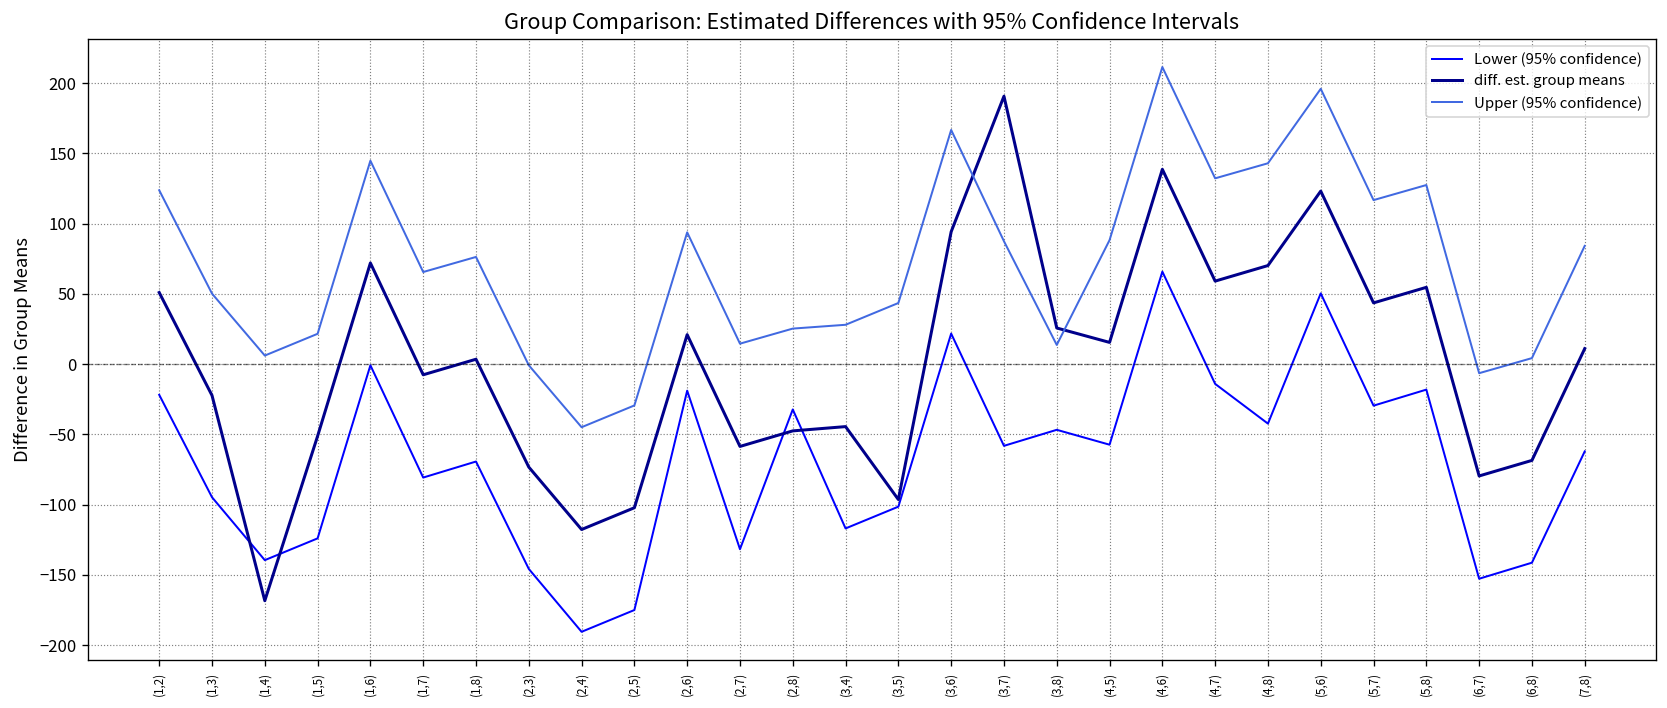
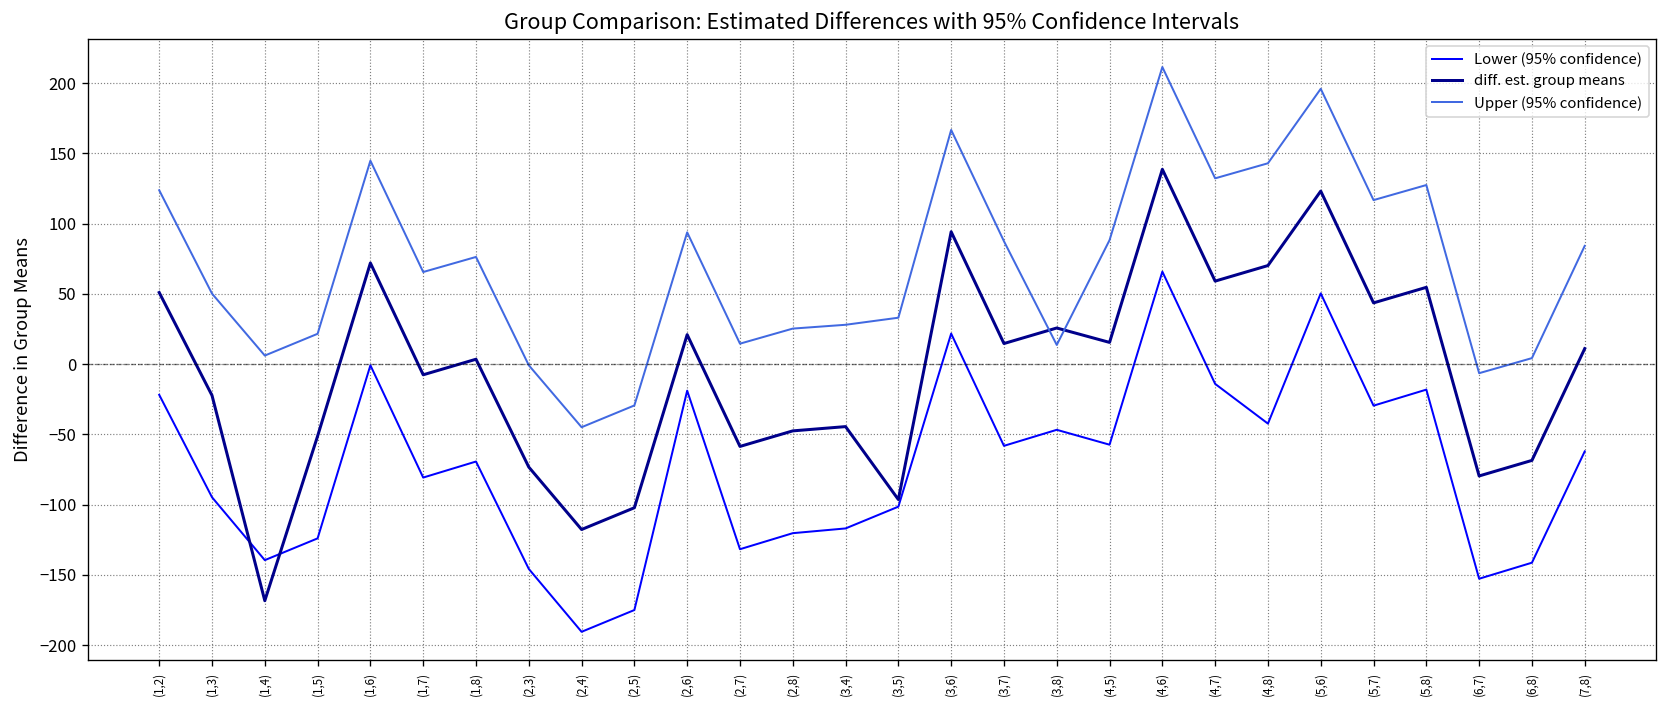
  {
    "Lower (95% confidence)": {
      "(1,2)": -22,
      "(1,3)": -95,
      "(1,4)": -140,
      "(1,5)": -124,
      "(1,6)": -1,
      "(1,7)": -81,
      "(1,8)": -69,
      "(2,3)": -146,
      "(2,4)": -191,
      "(2,5)": -175,
      "(2,6)": -19,
      "(2,7)": -132,
-     "(2,8)": -32,
+     "(2,8)": -120,
      "(3,4)": -117,
      "(3,5)": -101,
      "(3,6)": 22,
      "(3,7)": -58,
      "(3,8)": -47,
      "(4,5)": -57,
      "(4,6)": 66,
      "(4,7)": -14,
      "(4,8)": -42,
      "(5,6)": 50,
      "(5,7)": -30,
      "(5,8)": -18,
      "(6,7)": -153,
      "(6,8)": -141,
      "(7,8)": -62
    },
    "diff. est. group means": {
      "(1,2)": 51,
      "(1,3)": -22,
      "(1,4)": -168,
      "(1,5)": -51,
      "(1,6)": 72,
      "(1,7)": -8,
      "(1,8)": 4,
      "(2,3)": -73,
      "(2,4)": -118,
      "(2,5)": -102,
      "(2,6)": 21,
      "(2,7)": -59,
      "(2,8)": -47,
      "(3,4)": -44,
      "(3,5)": -96,
      "(3,6)": 94,
-     "(3,7)": 191,
+     "(3,7)": 15,
      "(3,8)": 26,
      "(4,5)": 16,
      "(4,6)": 139,
      "(4,7)": 59,
      "(4,8)": 70,
      "(5,6)": 123,
      "(5,7)": 44,
      "(5,8)": 55,
      "(6,7)": -80,
      "(6,8)": -69,
      "(7,8)": 11
    },
    "Upper (95% confidence)": {
      "(1,2)": 124,
      "(1,3)": 50,
      "(1,4)": 6,
      "(1,5)": 22,
      "(1,6)": 145,
      "(1,7)": 66,
      "(1,8)": 76,
      "(2,3)": -1,
      "(2,4)": -45,
      "(2,5)": -29,
      "(2,6)": 94,
      "(2,7)": 15,
      "(2,8)": 25,
      "(3,4)": 28,
-     "(3,5)": 44,
+     "(3,5)": 33,
      "(3,6)": 167,
      "(3,7)": 88,
      "(3,8)": 14,
      "(4,5)": 88,
      "(4,6)": 212,
      "(4,7)": 132,
      "(4,8)": 143,
      "(5,6)": 196,
      "(5,7)": 117,
      "(5,8)": 128,
      "(6,7)": -6,
      "(6,8)": 4,
      "(7,8)": 84
    }
  }
